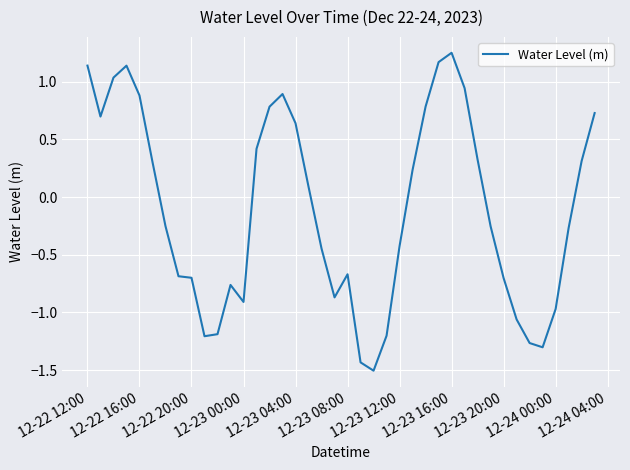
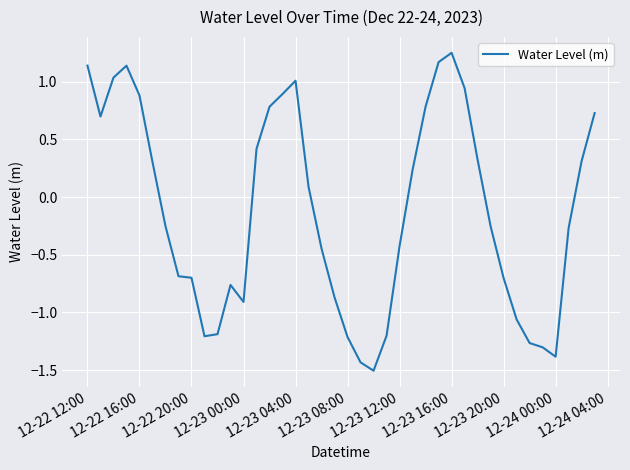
  {
    "12-22 12:00": 1.14,
    "12-22 16:00": 0.88,
    "12-22 20:00": -0.70,
    "12-23 00:00": -0.91,
-   "12-23 04:00": 0.64,
-   "12-23 08:00": -0.67,
+   "12-23 04:00": 1.01,
+   "12-23 08:00": -1.21,
    "12-23 12:00": -0.43,
    "12-23 16:00": 1.25,
    "12-23 20:00": -0.70,
-   "12-24 00:00": -0.97
+   "12-24 00:00": -1.38
  }
